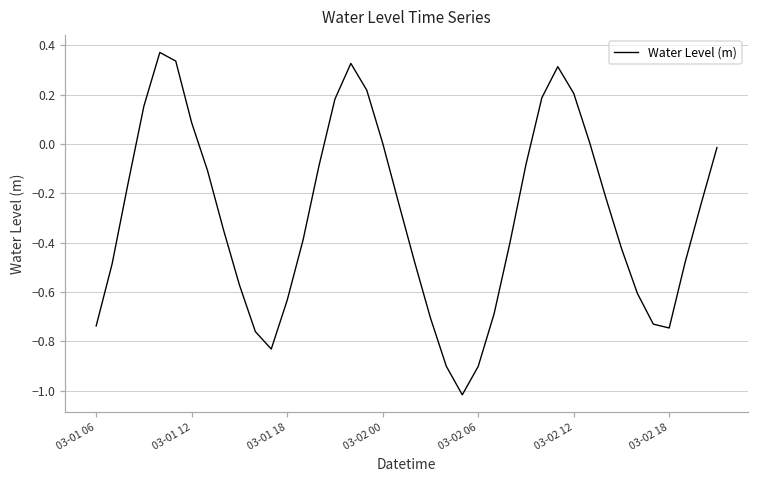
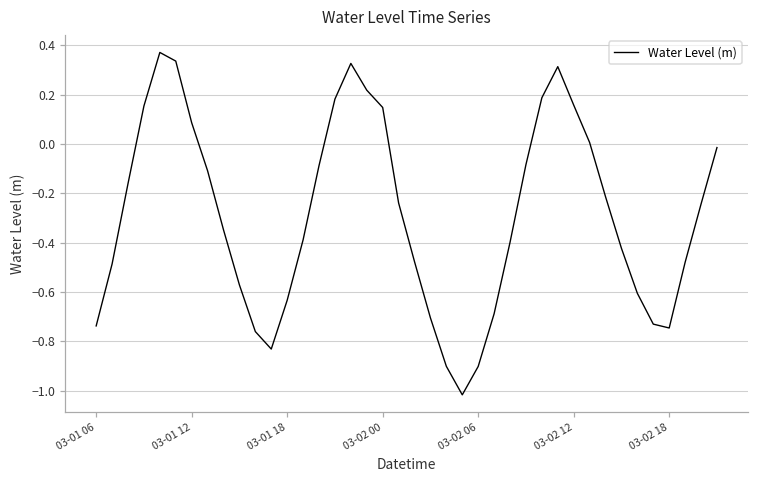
  {
    "03-01 06": -0.74,
    "03-01 12": 0.09,
    "03-01 18": -0.63,
-   "03-02 00": 0.00,
+   "03-02 00": 0.15,
    "03-02 06": -0.90,
-   "03-02 12": 0.21,
+   "03-02 12": 0.16,
    "03-02 18": -0.75
  }
